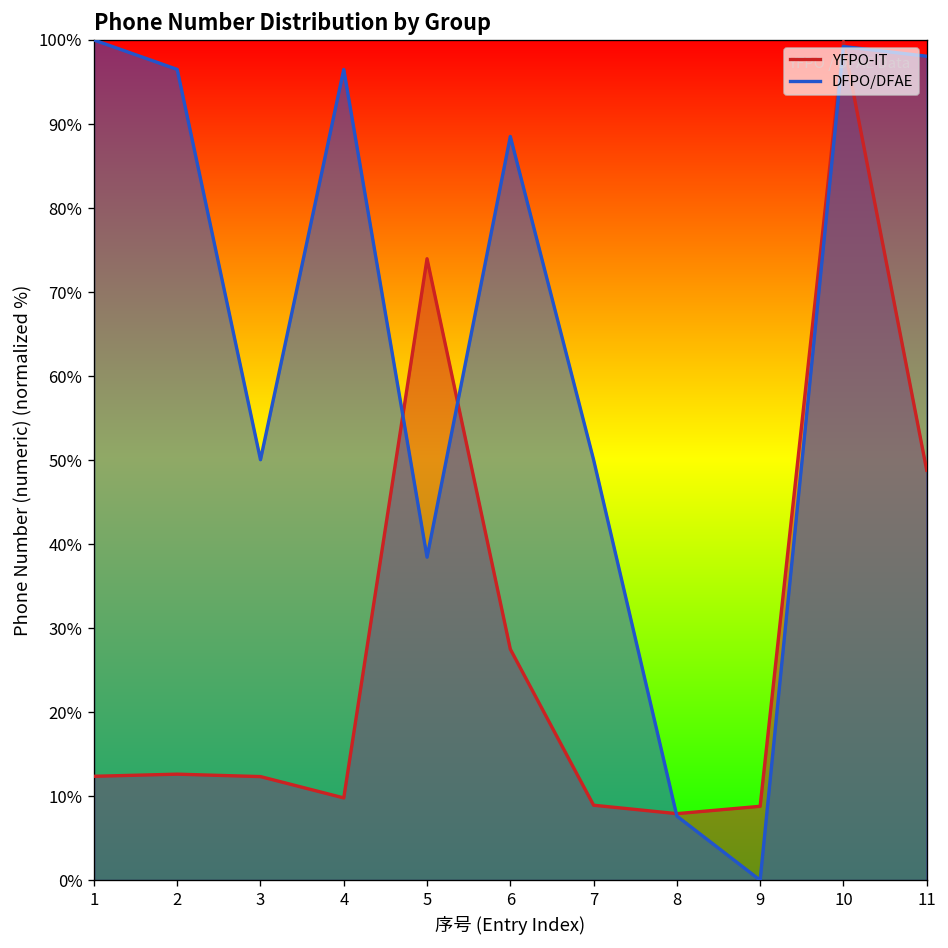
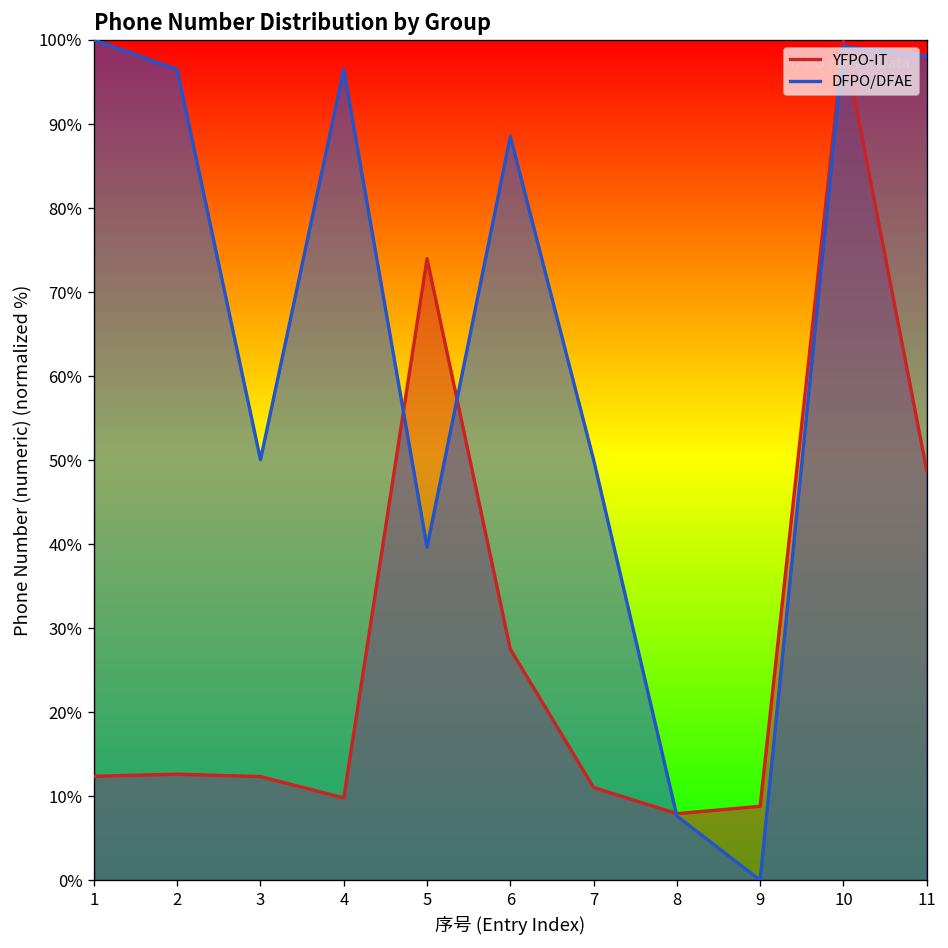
  {
    "YFPO-IT": {
      "1": "12%",
      "2": "13%",
      "3": "12%",
      "4": "10%",
      "5": "74%",
      "6": "28%",
-     "7": "9%",
+     "7": "11%",
      "9": "9%",
      "10": "100%",
      "11": "49%"
    },
    "DFPO/DFAE": {
      "1": "100%",
      "2": "96%",
      "3": "50%",
      "4": "96%",
-     "5": "38%",
+     "5": "40%",
      "6": "89%",
      "7": "50%",
      "9": "0%",
      "10": "99%",
      "11": "98%"
    }
  }
